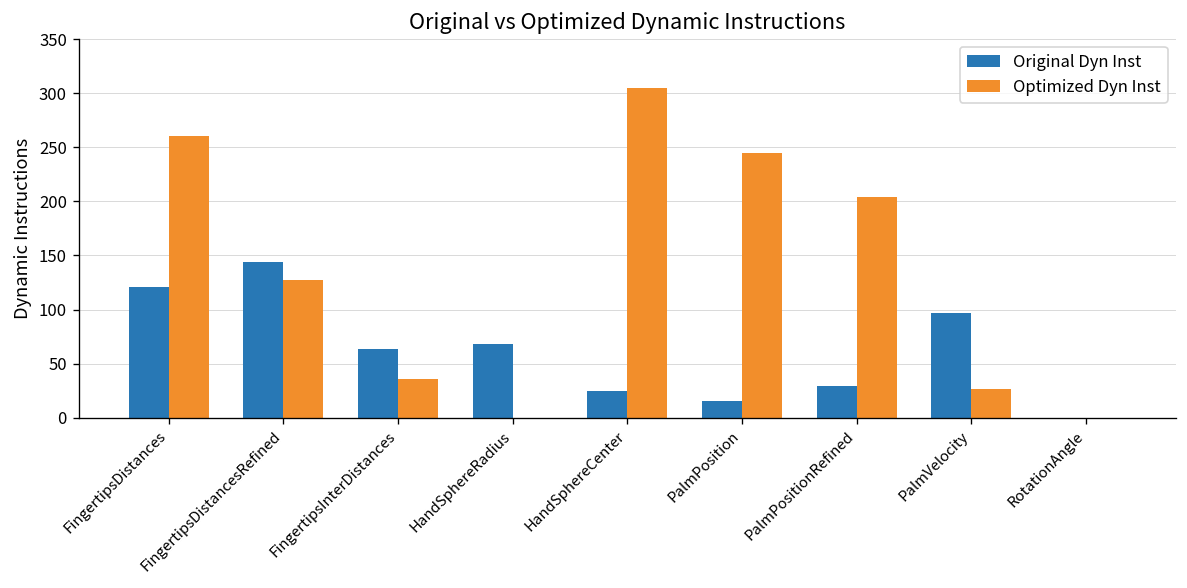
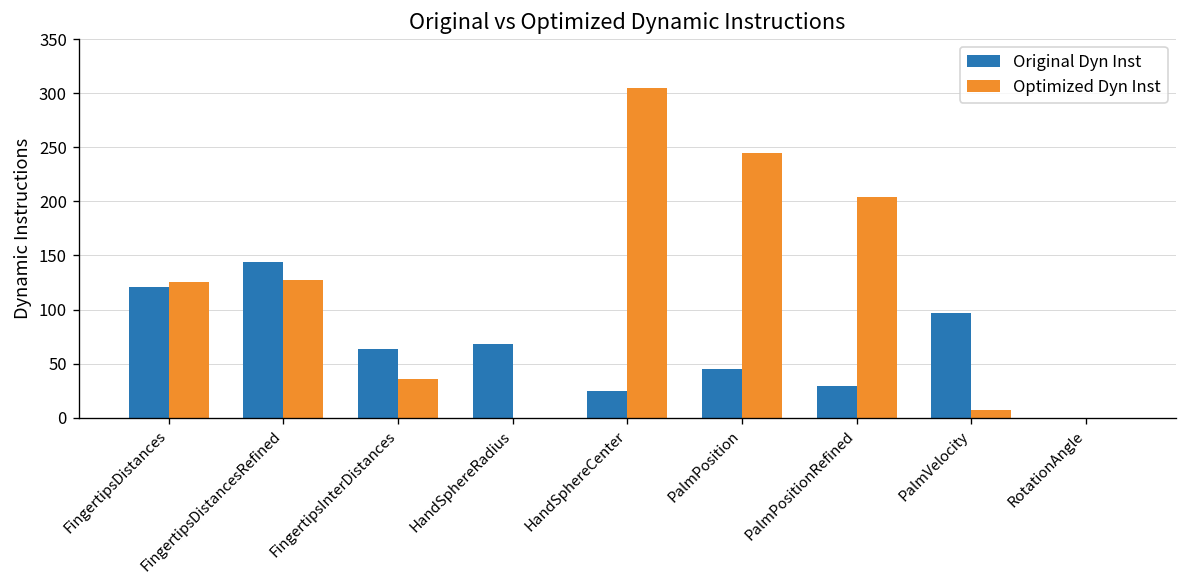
  {
    "Original Dyn Inst": {
      "FingertipsDistances": 120,
      "FingertipsDistancesRefined": 140,
      "FingertipsInterDistances": 60,
      "HandSphereRadius": 70,
      "HandSphereCenter": 20,
-     "PalmPosition": 20,
+     "PalmPosition": 50,
      "PalmPositionRefined": 30,
      "PalmVelocity": 100,
      "RotationAngle": 0
    },
    "Optimized Dyn Inst": {
-     "FingertipsDistances": 260,
+     "FingertipsDistances": 130,
      "FingertipsDistancesRefined": 130,
      "FingertipsInterDistances": 40,
      "HandSphereRadius": 0,
      "HandSphereCenter": 300,
      "PalmPosition": 240,
      "PalmPositionRefined": 200,
-     "PalmVelocity": 30,
+     "PalmVelocity": 10,
      "RotationAngle": 0
    }
  }
